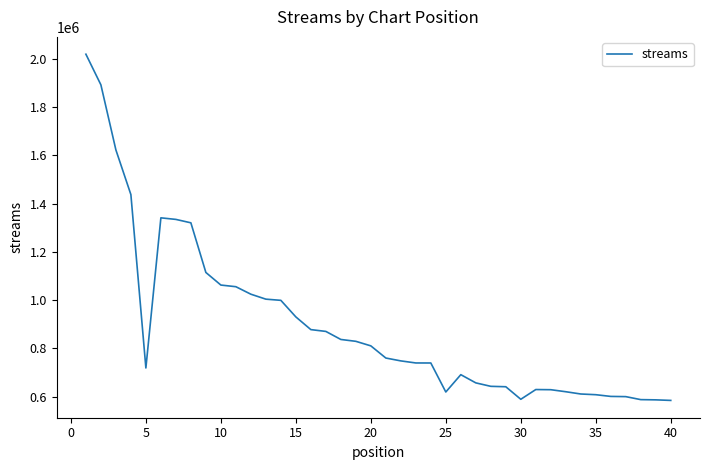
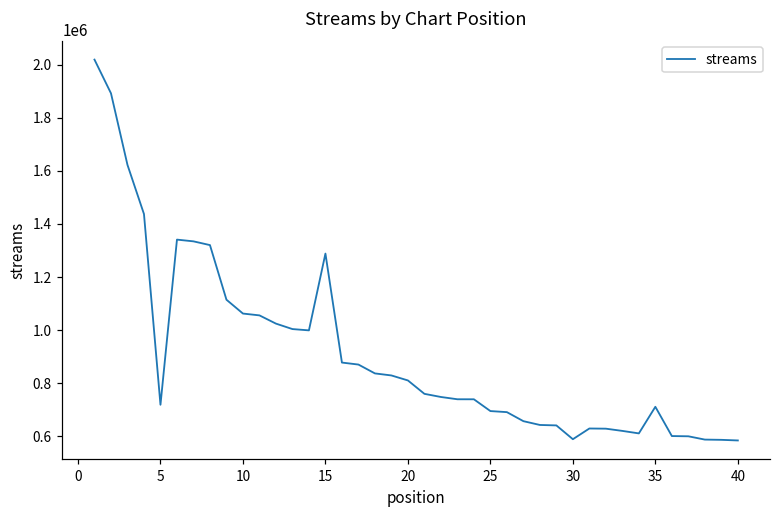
  {
    "5": 720000,
    "10": 1060000,
-   "15": 930000,
+   "15": 1290000,
    "20": 810000,
-   "25": 620000,
+   "25": 700000,
    "30": 590000,
-   "35": 610000,
+   "35": 710000,
    "40": 580000
  }
